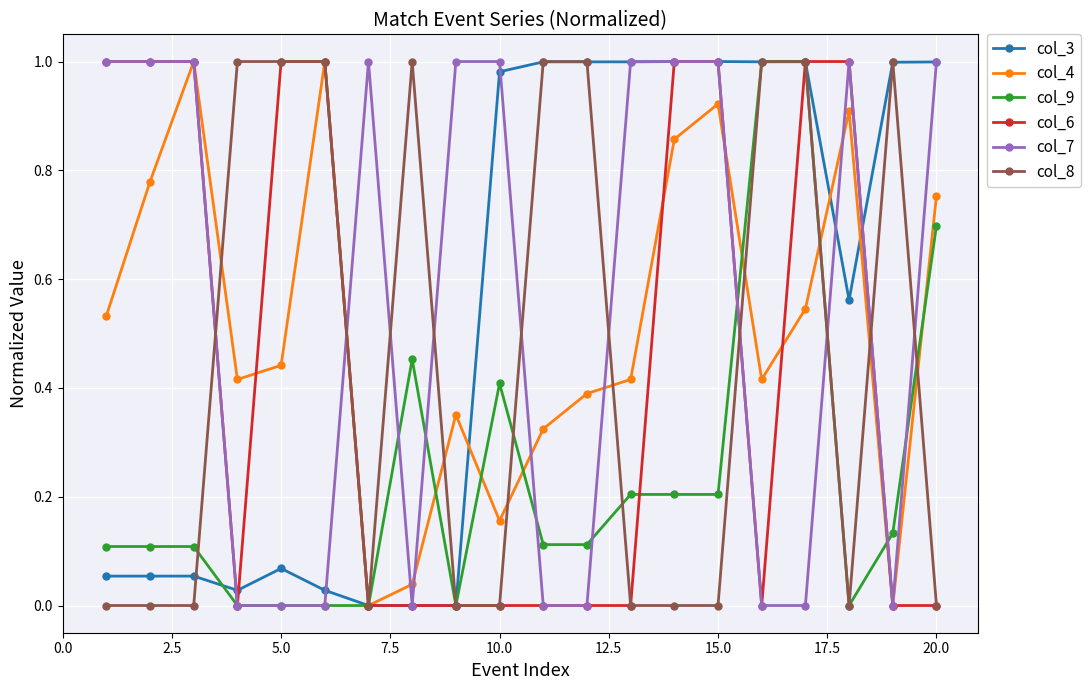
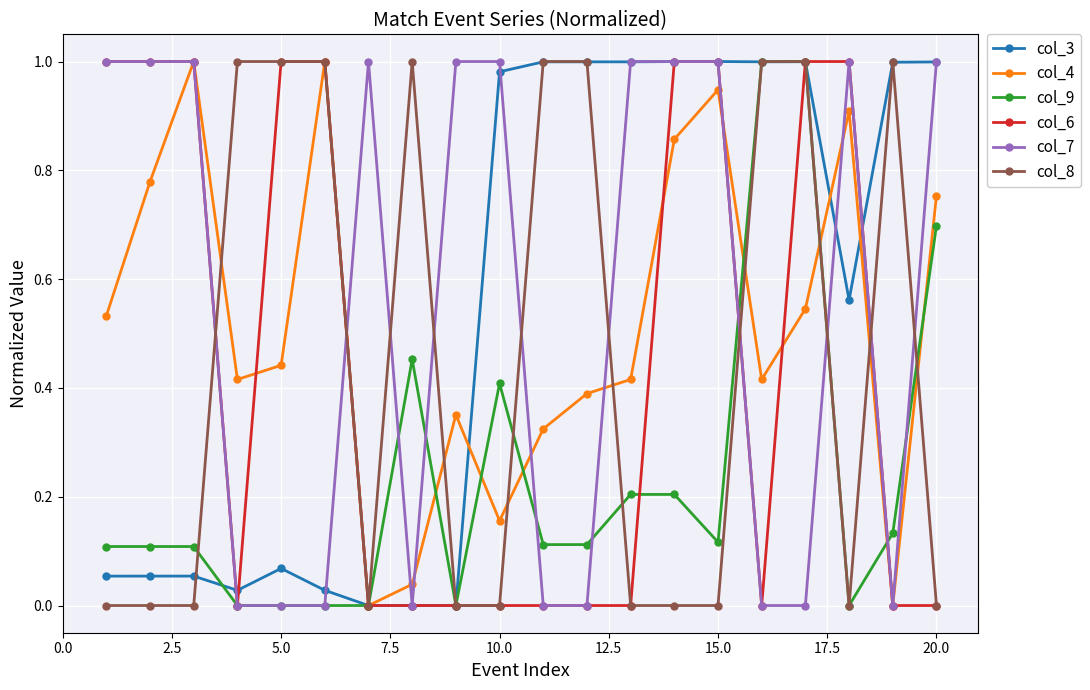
  {
    "col_3": {
      "5.0": 0.07,
      "10.0": 0.98
    },
    "col_4": {
      "5.0": 0.44,
      "10.0": 0.16,
-     "15.0": 0.92,
+     "15.0": 0.95,
      "20.0": 0.75
    },
    "col_9": {
      "10.0": 0.41,
-     "15.0": 0.20,
+     "15.0": 0.12,
      "20.0": 0.70
    },
    "col_7": {
      "10.0": 1.00
    },
    "col_8": {
      "15.0": 0.00
    }
  }
